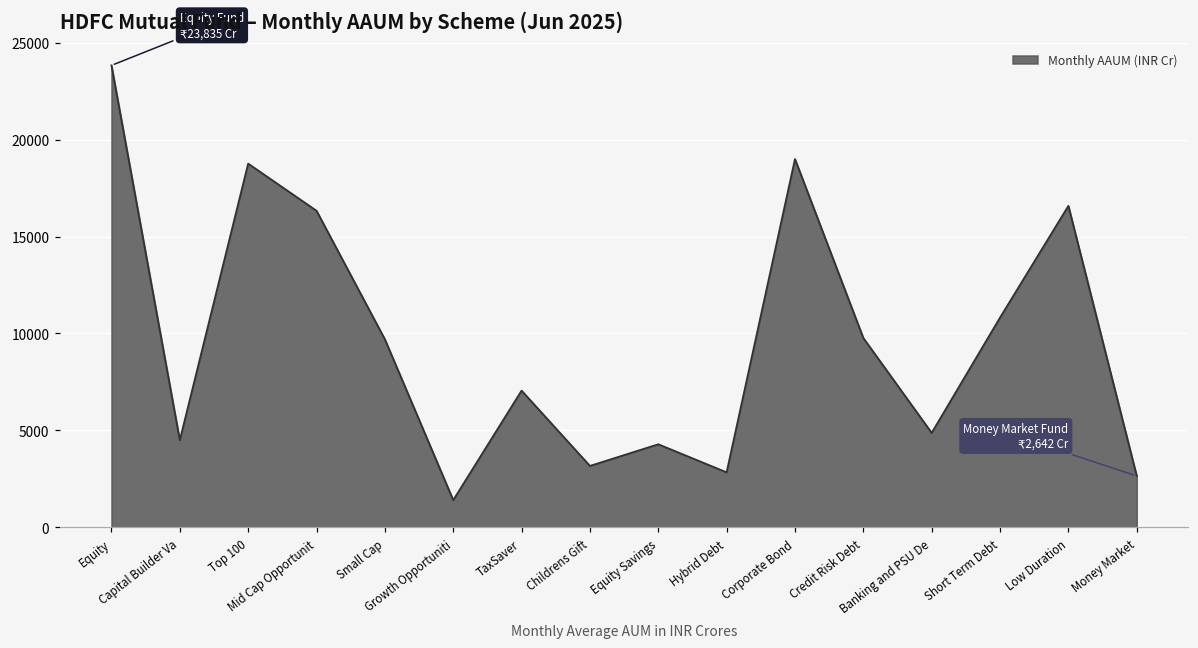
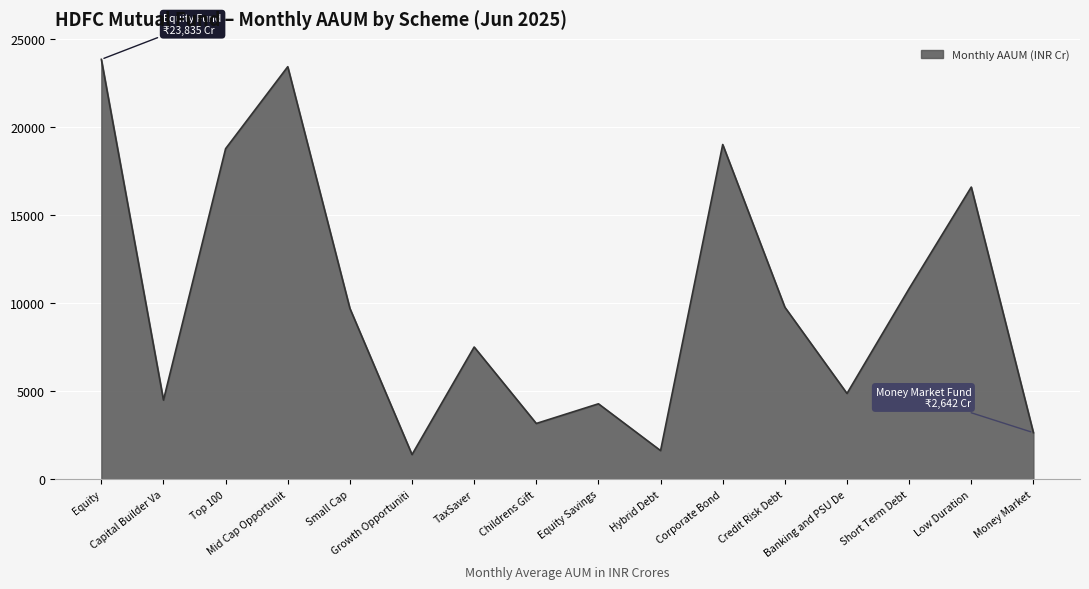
  {
    "Equity": 23800,
    "Capital Builder Va": 4500,
    "Top 100": 18800,
-   "Mid Cap Opportunit": 16300,
+   "Mid Cap Opportunit": 23400,
    "Small Cap": 9700,
    "Growth Opportuniti": 1400,
-   "TaxSaver": 7000,
+   "TaxSaver": 7500,
    "Childrens Gift": 3200,
    "Equity Savings": 4300,
-   "Hybrid Debt": 2800,
+   "Hybrid Debt": 1600,
    "Corporate Bond": 19000,
    "Credit Risk Debt": 9800,
    "Banking and PSU De": 4900,
    "Short Term Debt": 10800,
    "Low Duration": 16600
  }
